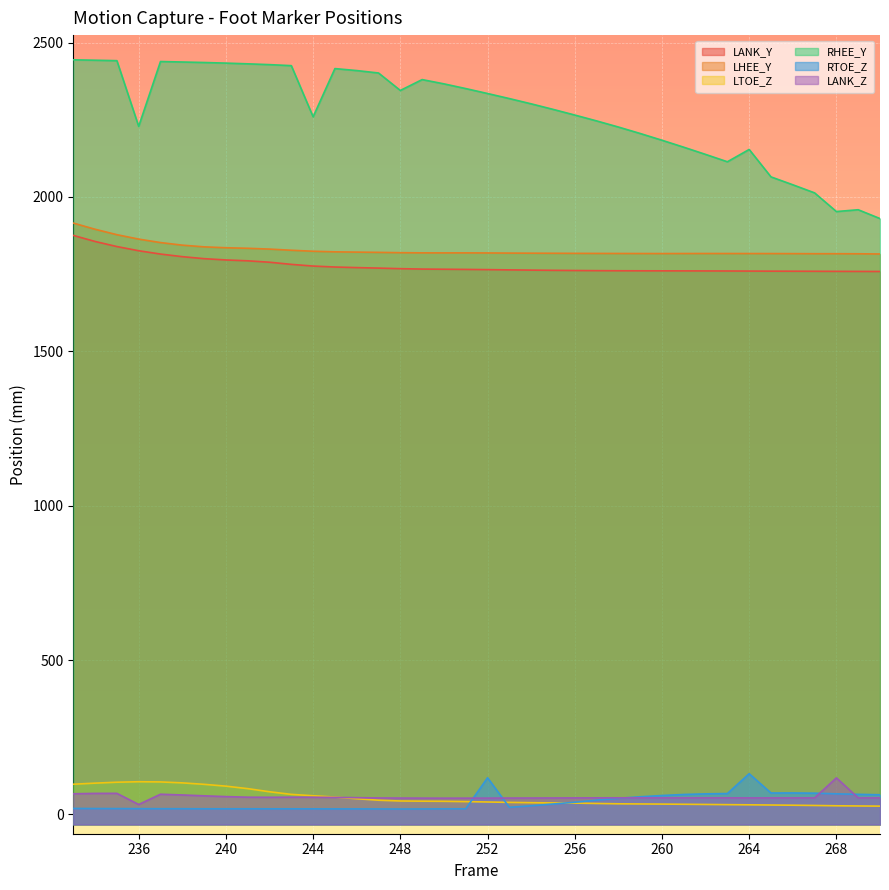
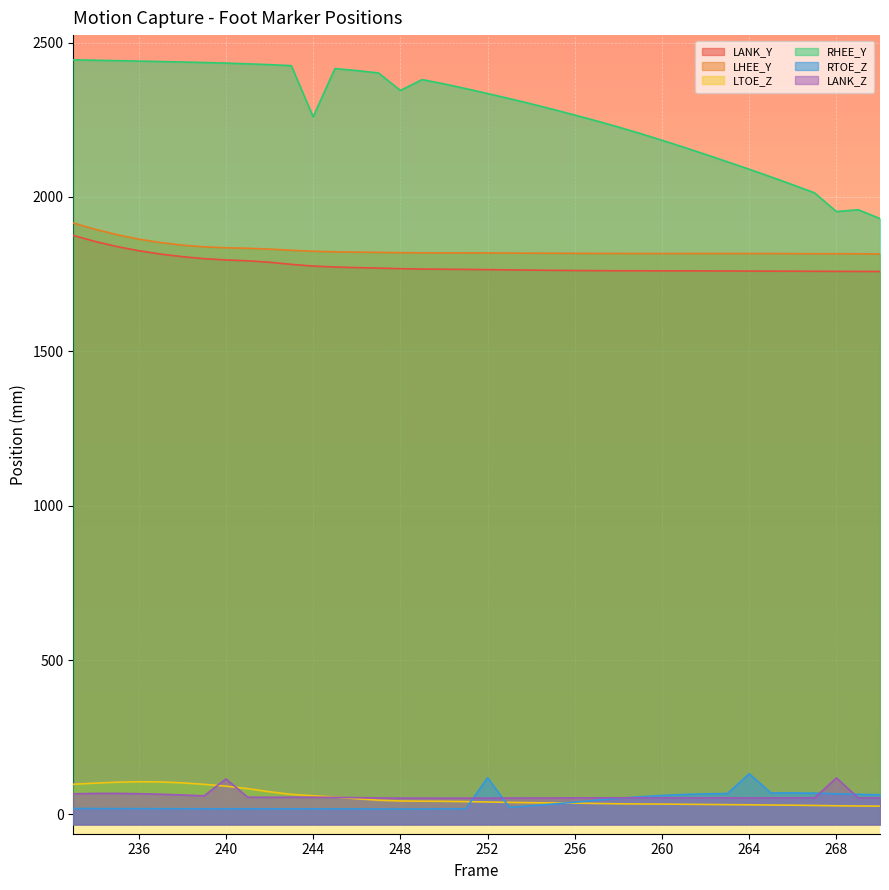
  {
    "RHEE_Y": {
-     "236": 2230,
+     "236": 2440,
      "240": 2430,
      "244": 2260,
      "248": 2350,
      "252": 2340,
      "256": 2270,
      "260": 2180,
-     "264": 2150,
+     "264": 2090,
      "268": 1950
    },
    "RTOE_Z": {
      "236": 20,
      "240": 20,
      "244": 20,
      "248": 20,
      "252": 120,
      "264": 130,
      "268": 70
    },
    "LANK_Z": {
-     "236": 30,
-     "240": 60,
+     "236": 70,
+     "240": 110,
      "248": 50,
      "252": 50,
      "256": 50,
      "264": 50,
      "268": 120
    }
  }
